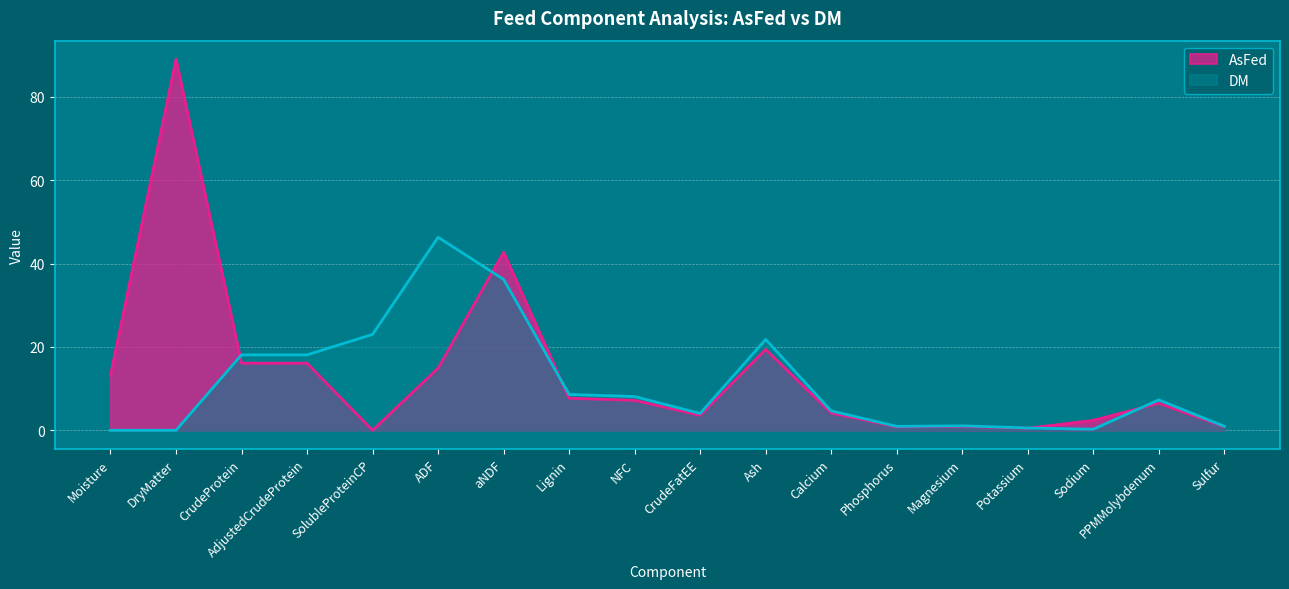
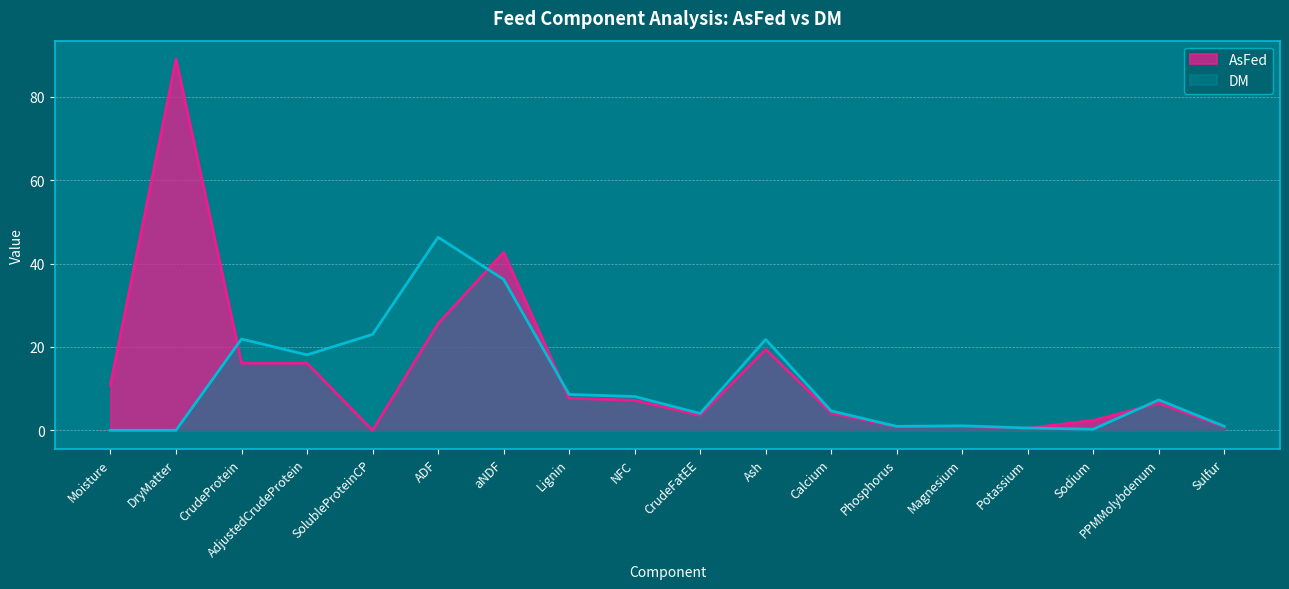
  {
    "AsFed": {
-     "Moisture": 13,
+     "Moisture": 11,
      "DryMatter": 89,
      "CrudeProtein": 16,
      "AdjustedCrudeProtein": 16,
      "SolubleProteinCP": 0,
-     "ADF": 15,
+     "ADF": 26,
      "aNDF": 43,
      "Lignin": 8,
      "NFC": 7,
      "Ash": 19,
      "Sodium": 2,
      "PPMMolybdenum": 7
    },
    "DM": {
      "Moisture": 0,
      "DryMatter": 0,
-     "CrudeProtein": 18,
+     "CrudeProtein": 22,
      "AdjustedCrudeProtein": 18,
      "SolubleProteinCP": 23,
      "ADF": 46,
      "aNDF": 36,
      "Lignin": 9,
      "NFC": 8,
      "Ash": 22,
      "Sodium": 0,
      "PPMMolybdenum": 7
    }
  }
